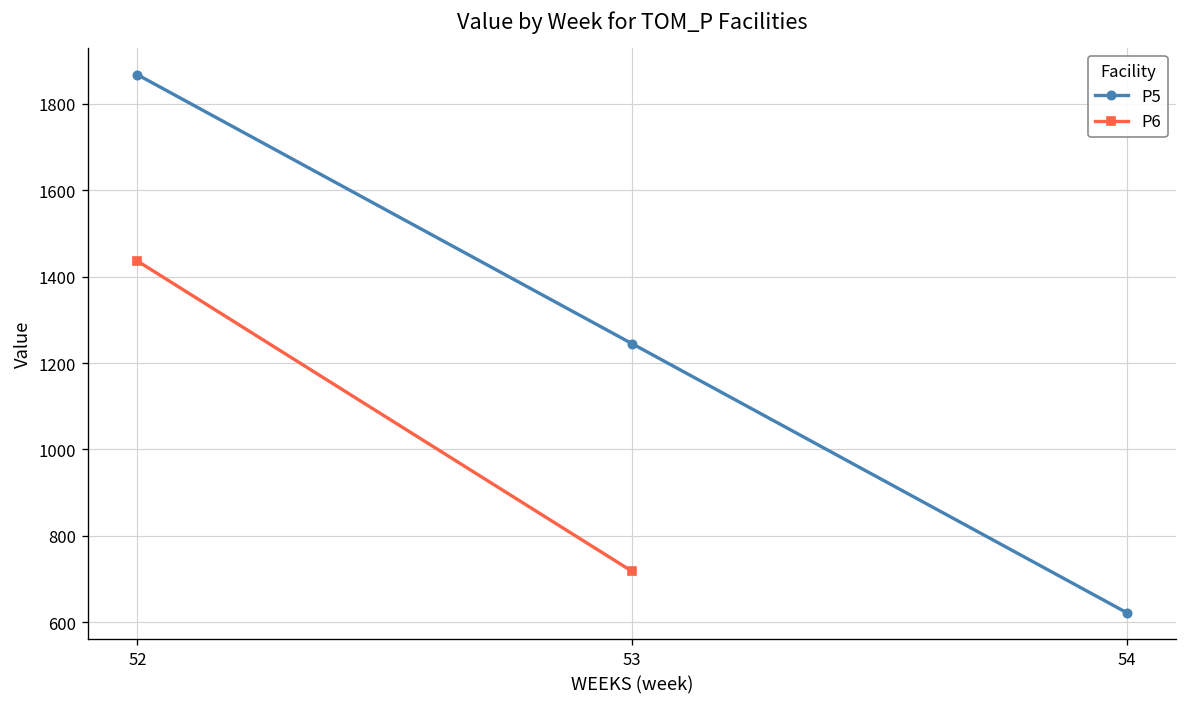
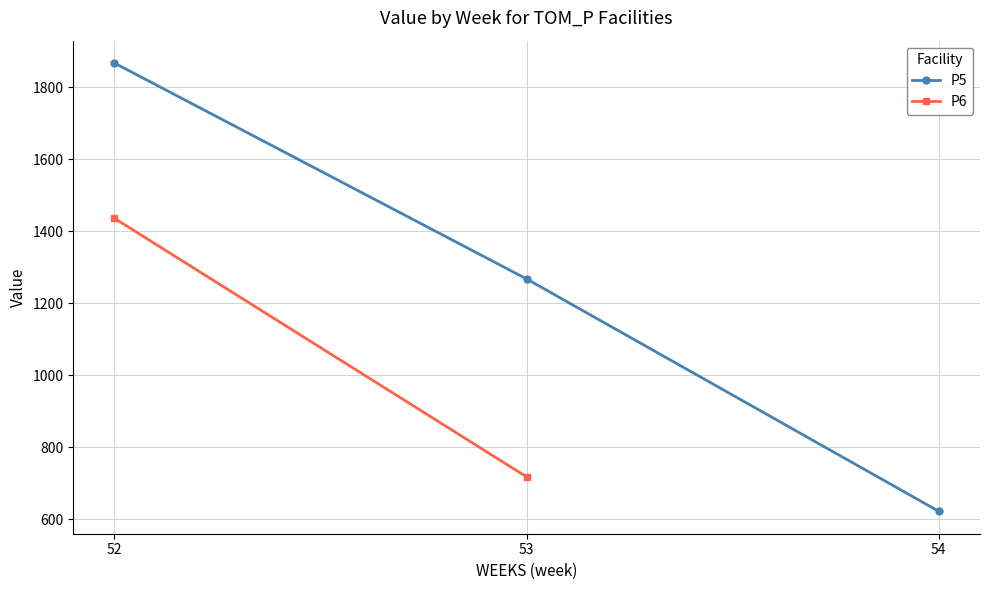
  {
    "P5": {
      "52": 1870,
-     "53": 1250,
+     "53": 1270,
      "54": 620
    },
    "P6": {
      "52": 1440,
      "53": 720
    }
  }
